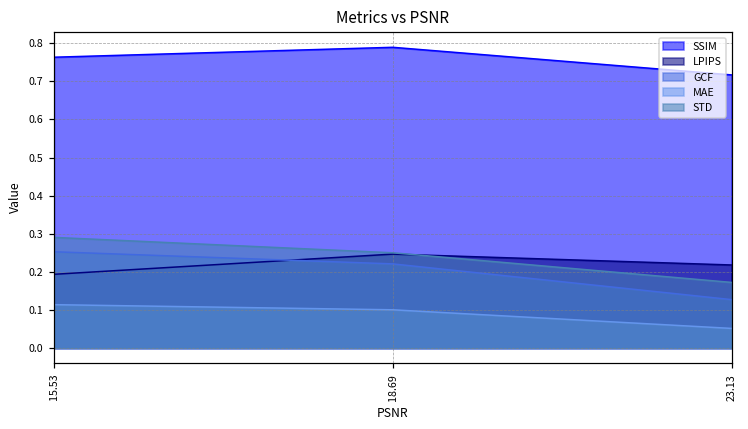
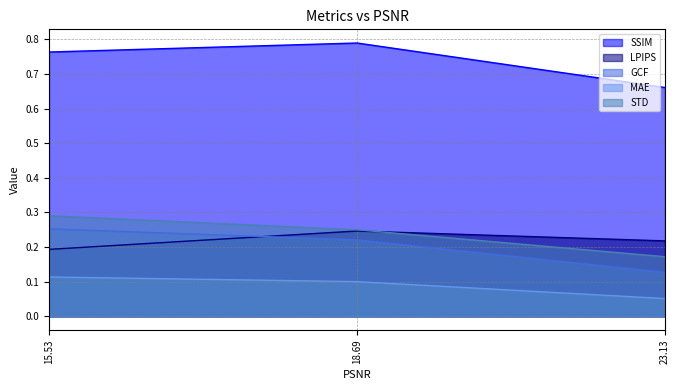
  {
    "SSIM": {
      "15.53": 0.76,
      "18.69": 0.79,
-     "23.13": 0.72
+     "23.13": 0.66
    },
    "LPIPS": {
      "15.53": 0.19,
      "23.13": 0.22
    }
  }
